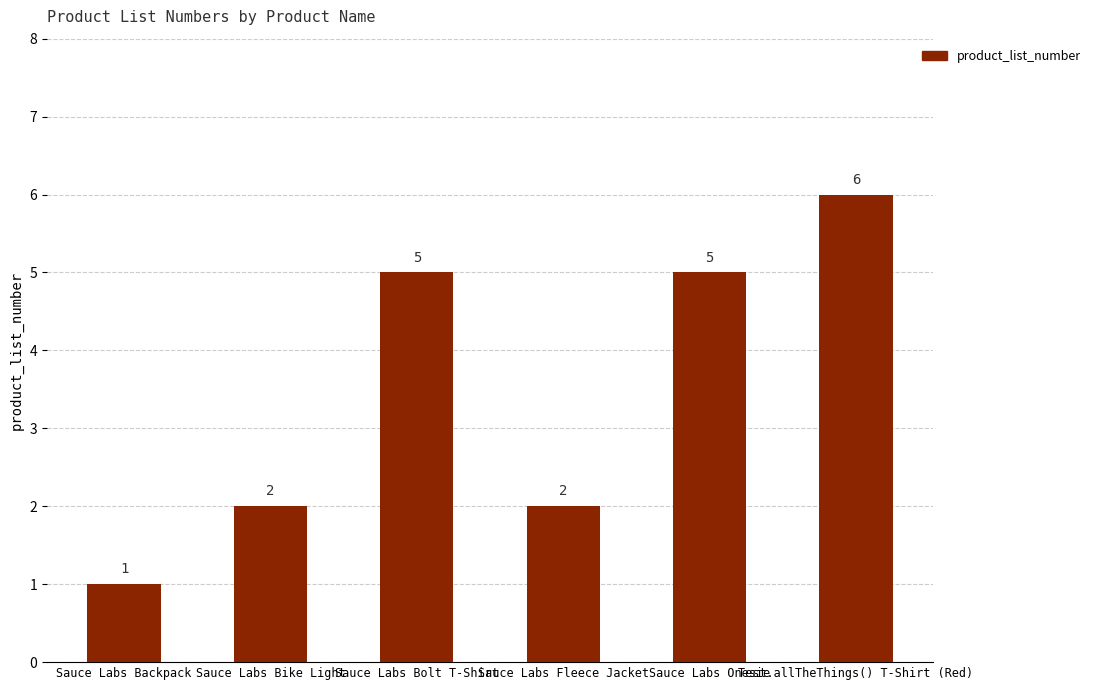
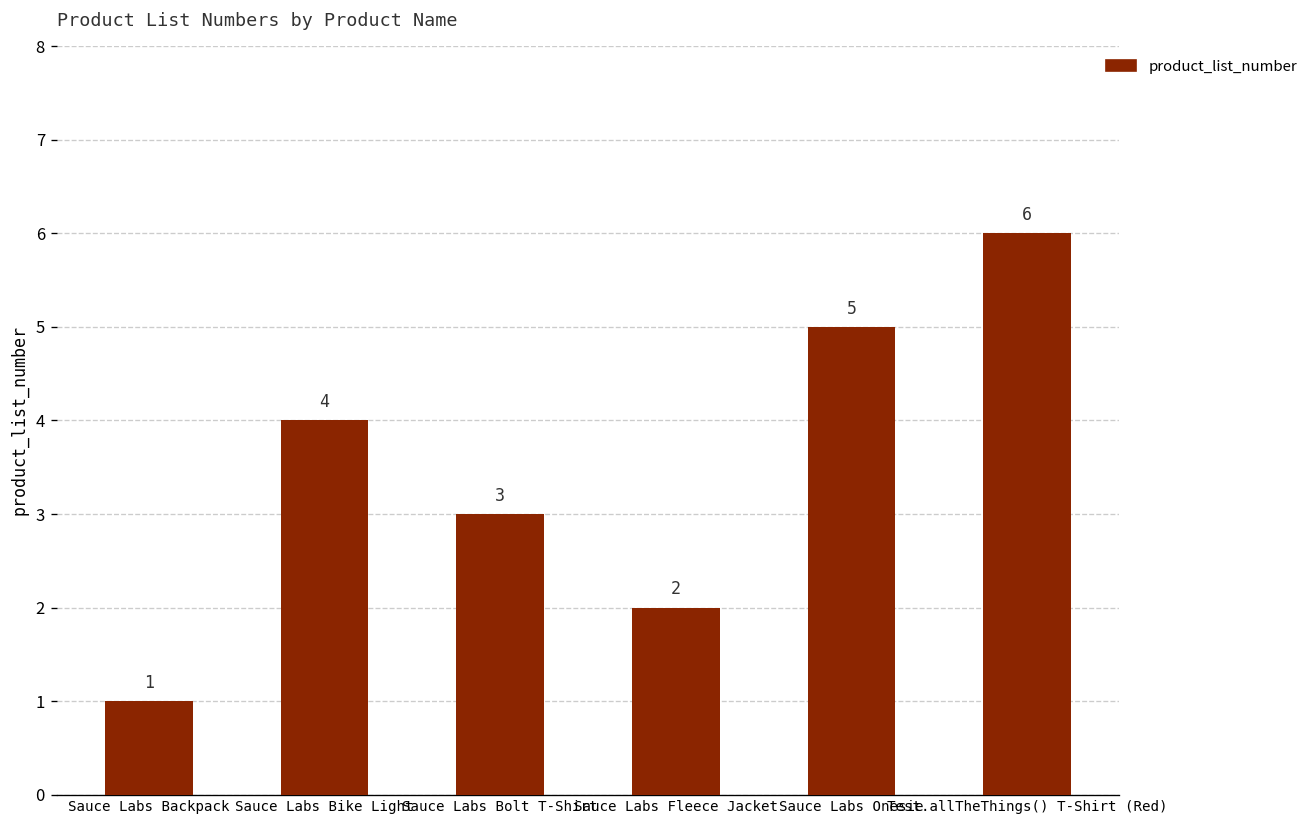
  {
    "Sauce Labs Backpack": 1,
-   "Sauce Labs Bike Light": 2,
-   "Sauce Labs Bolt T-Shirt": 5,
+   "Sauce Labs Bike Light": 4,
+   "Sauce Labs Bolt T-Shirt": 3,
    "Sauce Labs Fleece Jacket": 2,
    "Test.allTheThings() T-Shirt (Red)": 6
  }
